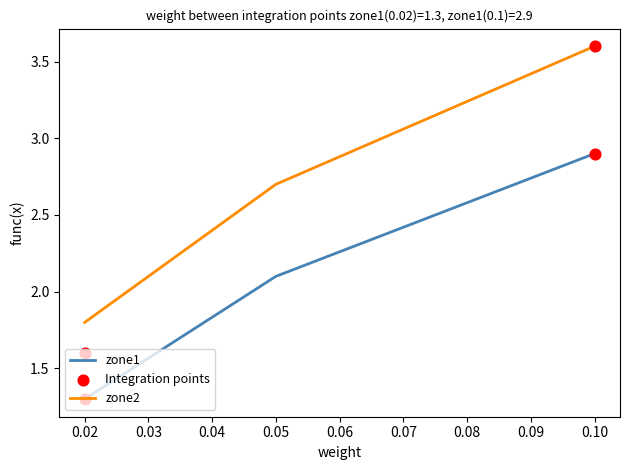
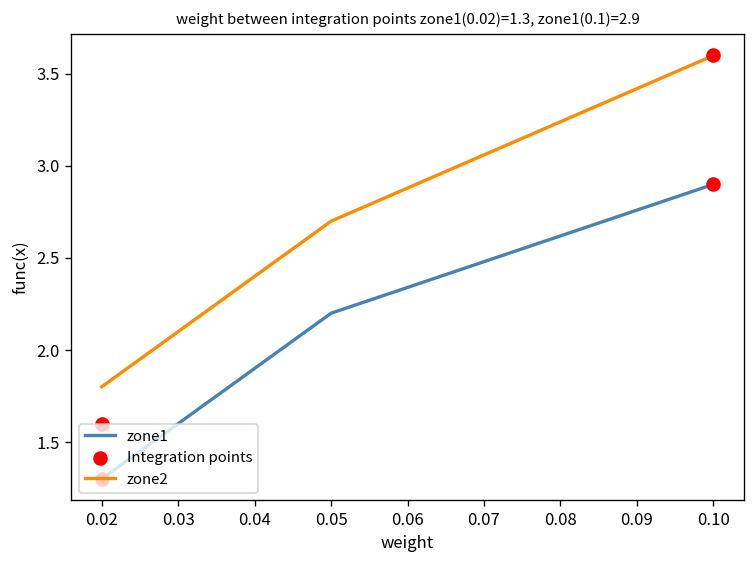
  {
    "zone1": {
-     "0.05": 2.1
+     "0.05": 2.2
    },
    "zone2": {
      "0.02": 1.8,
      "0.05": 2.7
    }
  }
